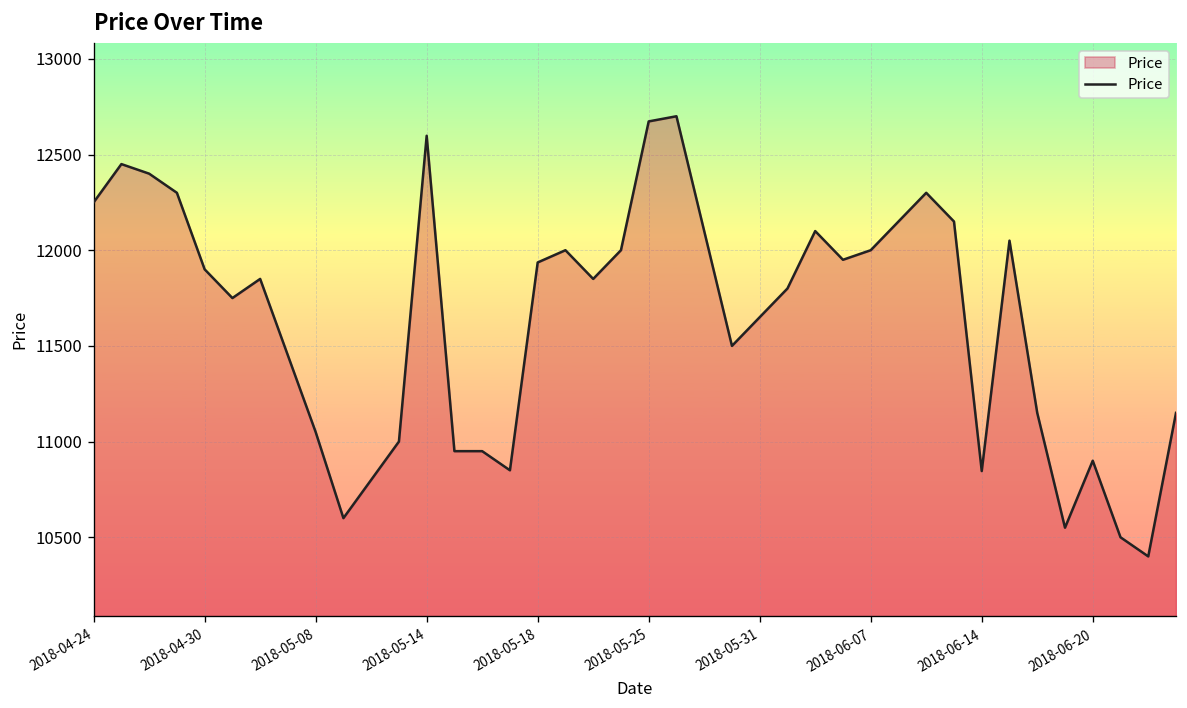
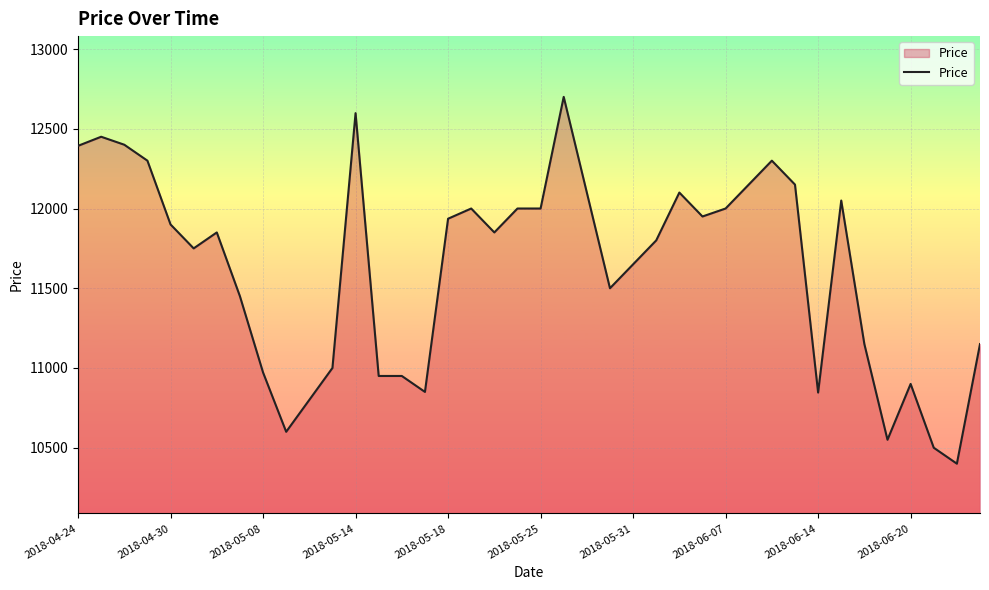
  {
-   "2018-04-24": 12250,
+   "2018-04-24": 12390,
    "2018-04-30": 11900,
-   "2018-05-08": 11050,
+   "2018-05-08": 10970,
    "2018-05-14": 12600,
    "2018-05-18": 11940,
-   "2018-05-25": 12670,
+   "2018-05-25": 12000,
    "2018-05-31": 11650,
    "2018-06-07": 12000,
    "2018-06-14": 10850,
    "2018-06-20": 10900
  }
